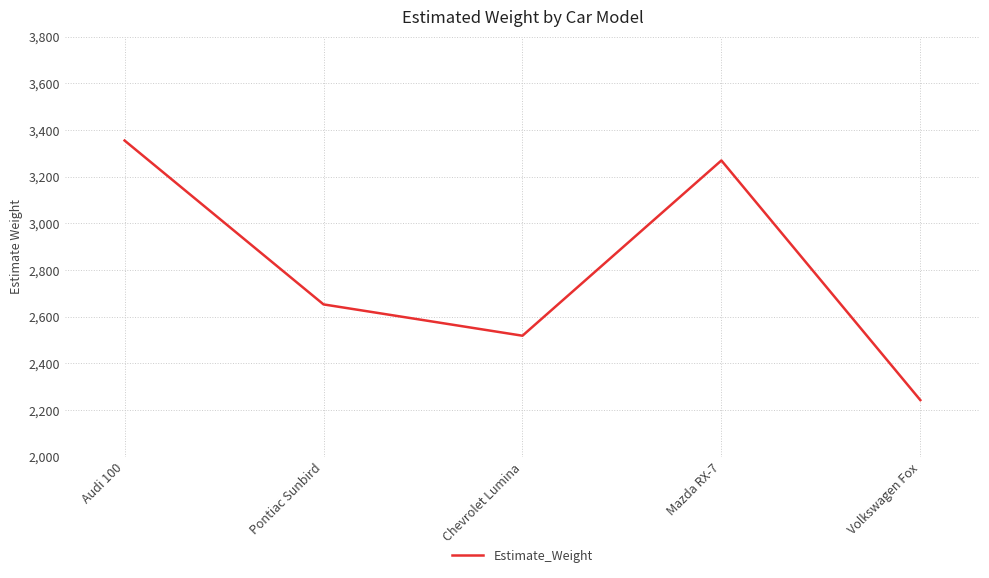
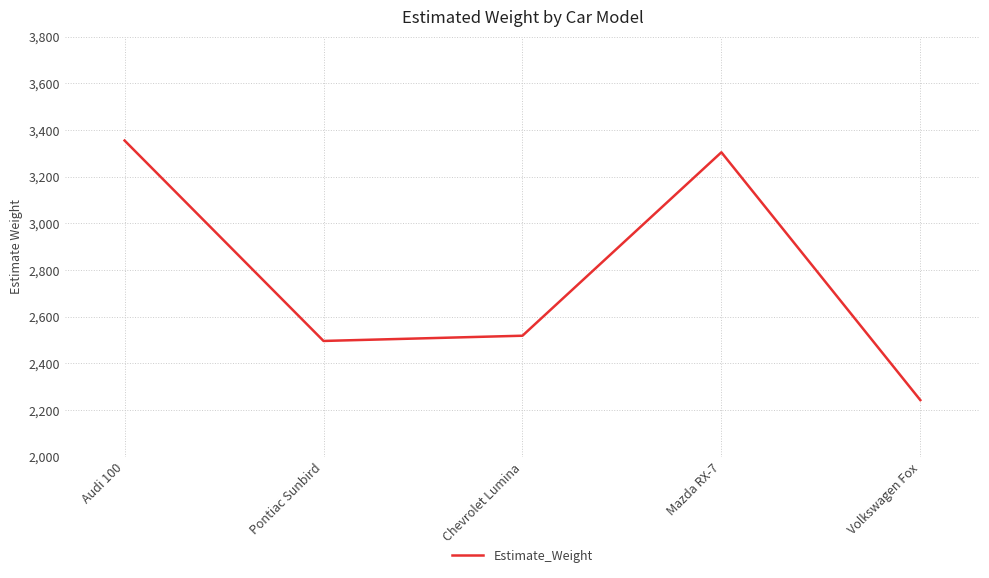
  {
    "Audi 100": "3,350",
-   "Pontiac Sunbird": "2,650",
+   "Pontiac Sunbird": "2,500",
    "Chevrolet Lumina": "2,520",
-   "Mazda RX-7": "3,270",
+   "Mazda RX-7": "3,300",
    "Volkswagen Fox": "2,240"
  }
